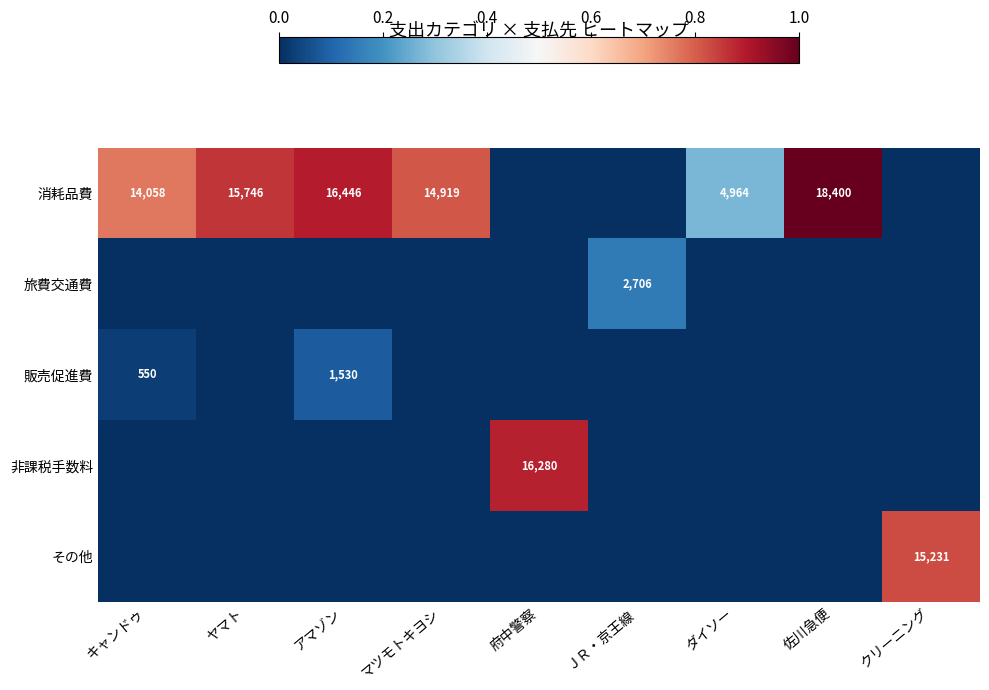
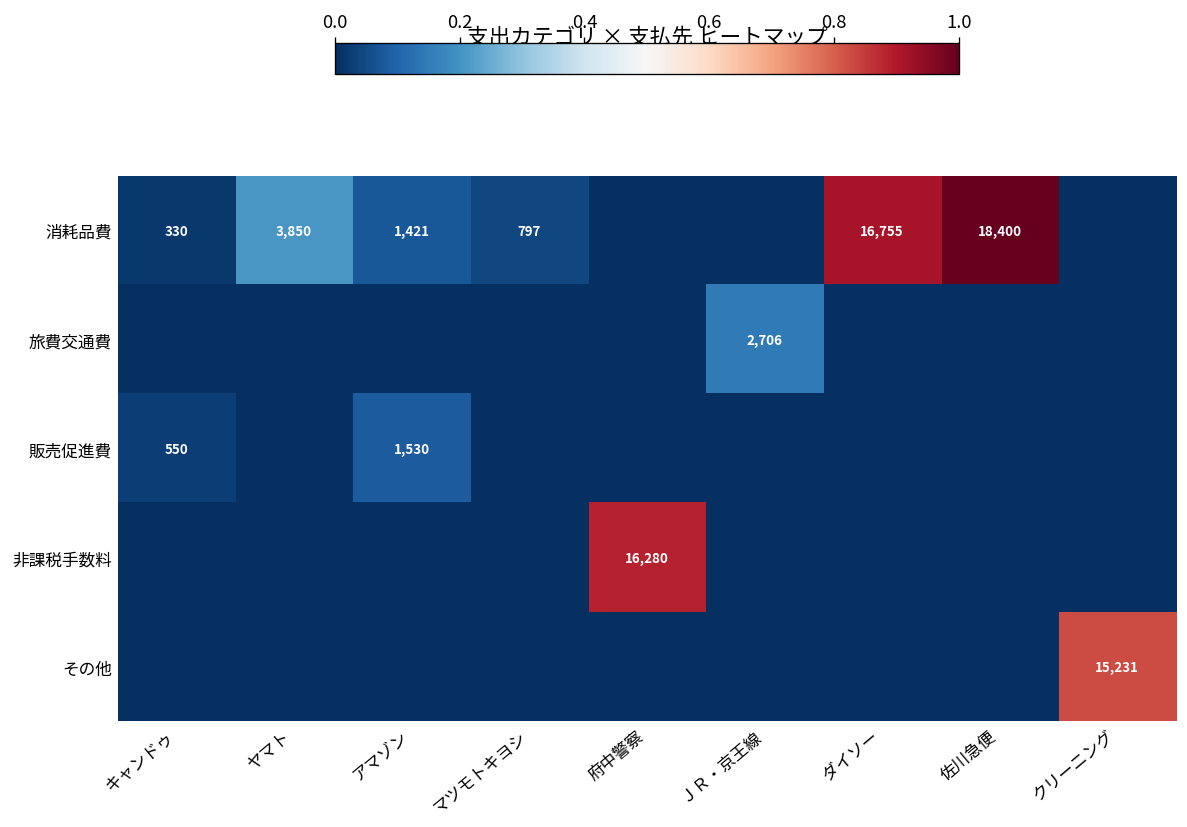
  {
    "消耗品費": {
-     "キャンドゥ": "14,058",
-     "ヤマト": "15,746",
-     "アマゾン": "16,446",
-     "マツモトキヨシ": "14,919",
-     "ダイソー": "4,964",
+     "キャンドゥ": "330",
+     "ヤマト": "3,850",
+     "アマゾン": "1,421",
+     "マツモトキヨシ": "797",
+     "ダイソー": "16,755",
      "佐川急便": "18,400"
    },
    "旅費交通費": {
      "ＪＲ・京王線": "2,706"
    },
    "販売促進費": {
      "キャンドゥ": "550",
      "アマゾン": "1,530"
    },
    "非課税手数料": {
      "府中警察": "16,280"
    },
    "その他": {
      "クリーニング": "15,231"
    }
  }
